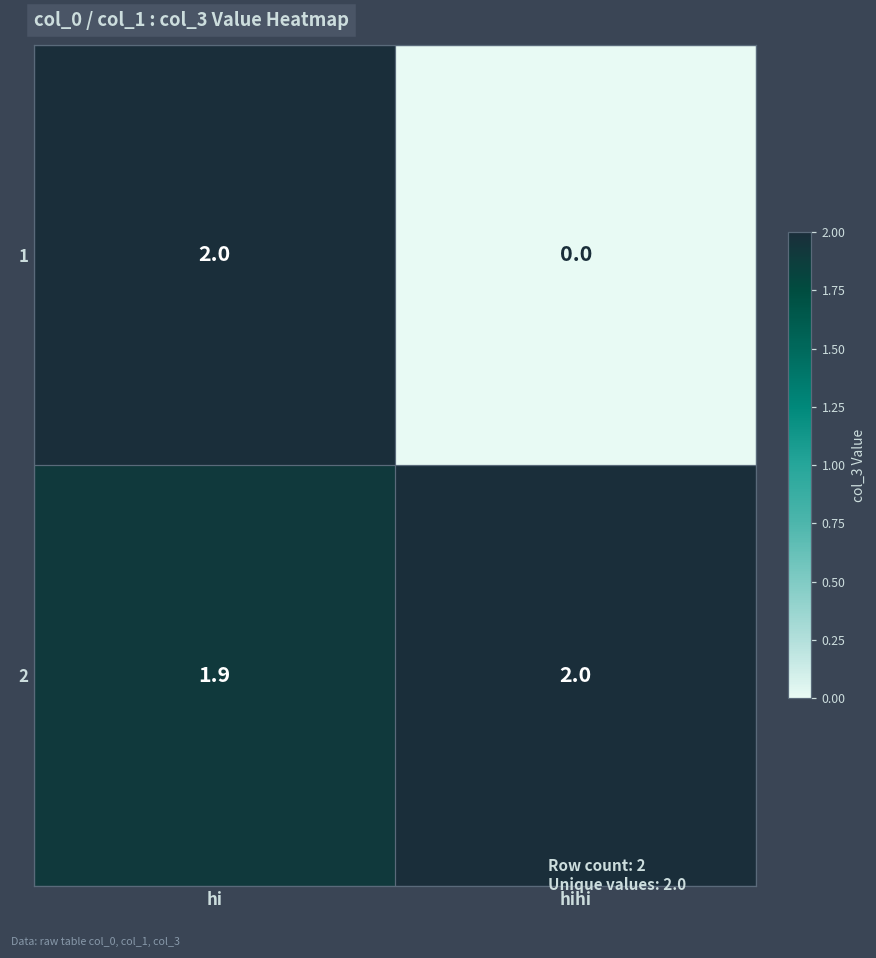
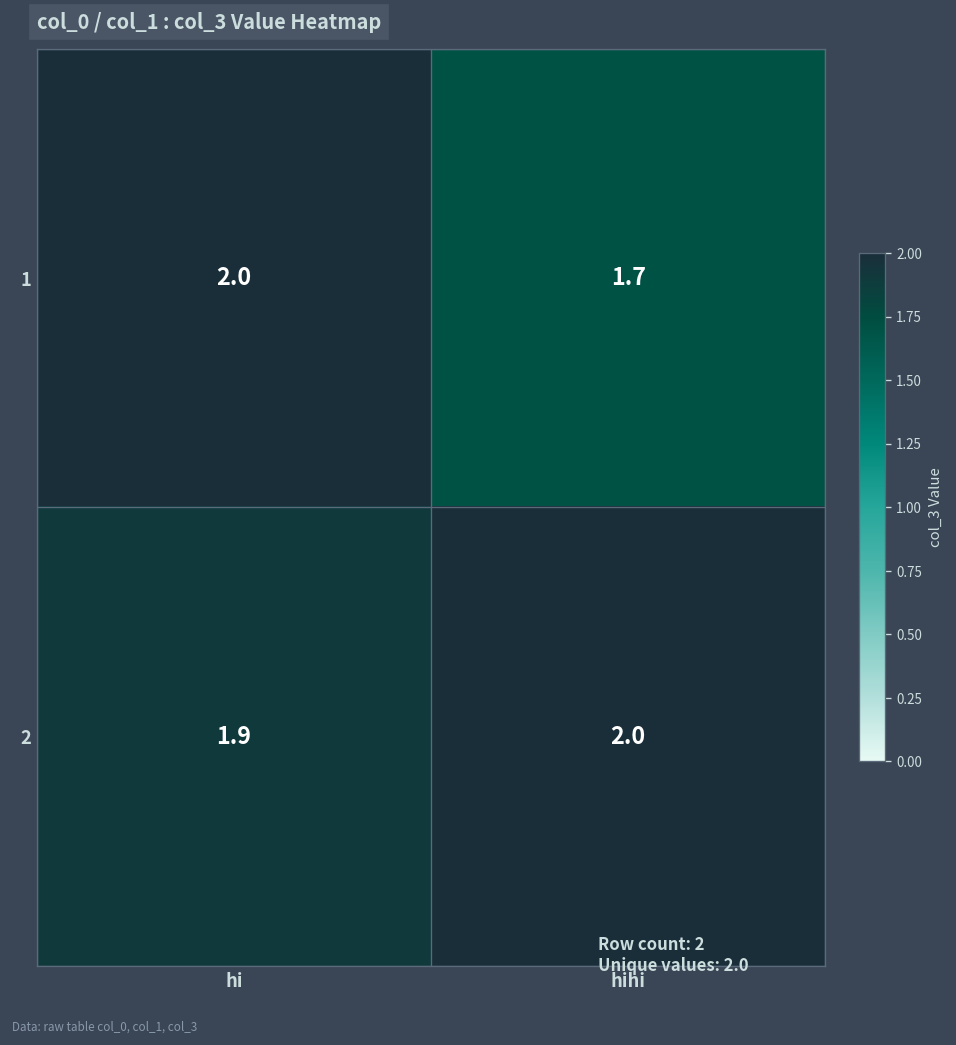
  {
    "1": {
      "hi": 2.0,
-     "hihi": 0.0
+     "hihi": 1.7
    },
    "2": {
      "hi": 1.9,
      "hihi": 2.0
    }
  }
